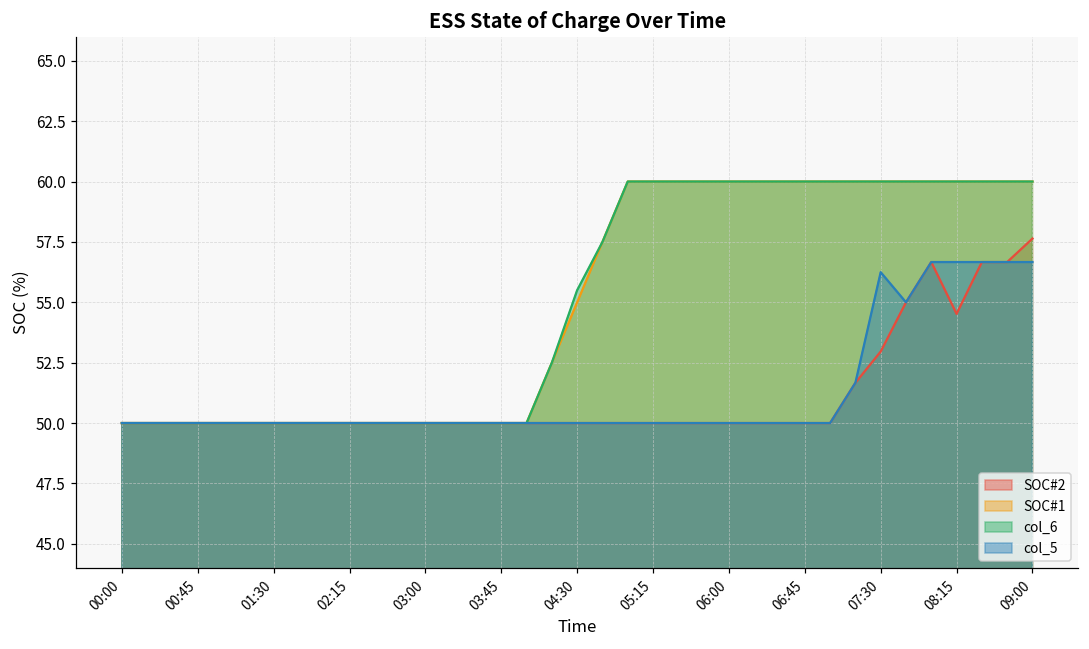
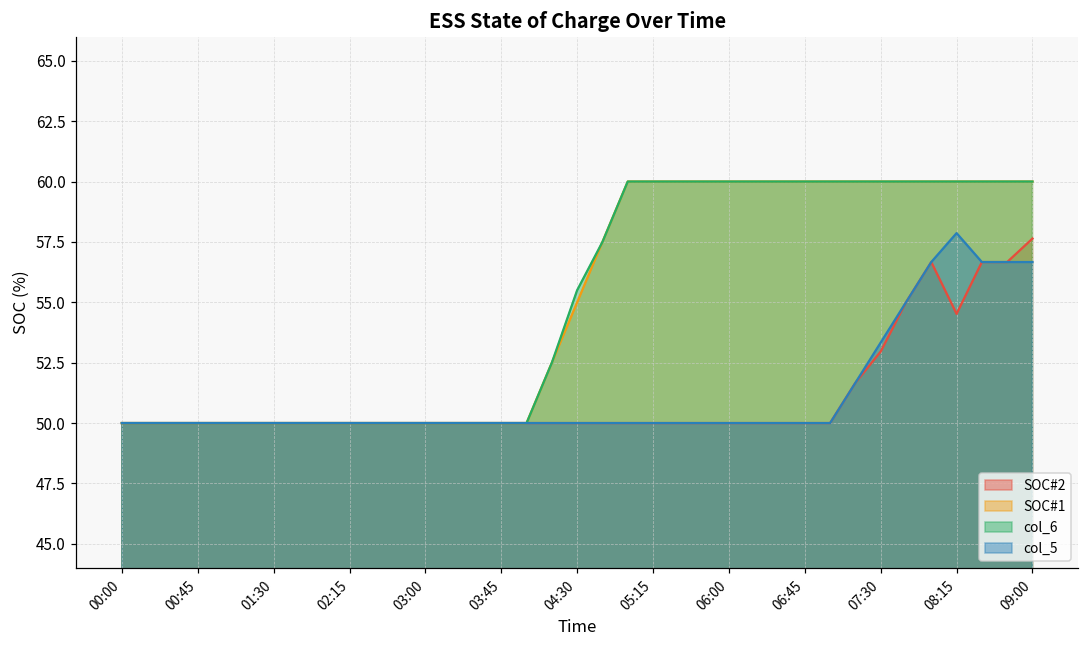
  {
    "SOC#2": {
      "07:30": 53.0,
      "08:15": 54.5,
      "09:00": 57.6
    },
    "SOC#1": {
      "04:30": 55.0
    },
    "col_6": {
      "04:30": 55.5
    },
    "col_5": {
-     "07:30": 56.2,
-     "08:15": 56.7,
+     "07:30": 53.3,
+     "08:15": 57.9,
      "09:00": 56.7
    }
  }
